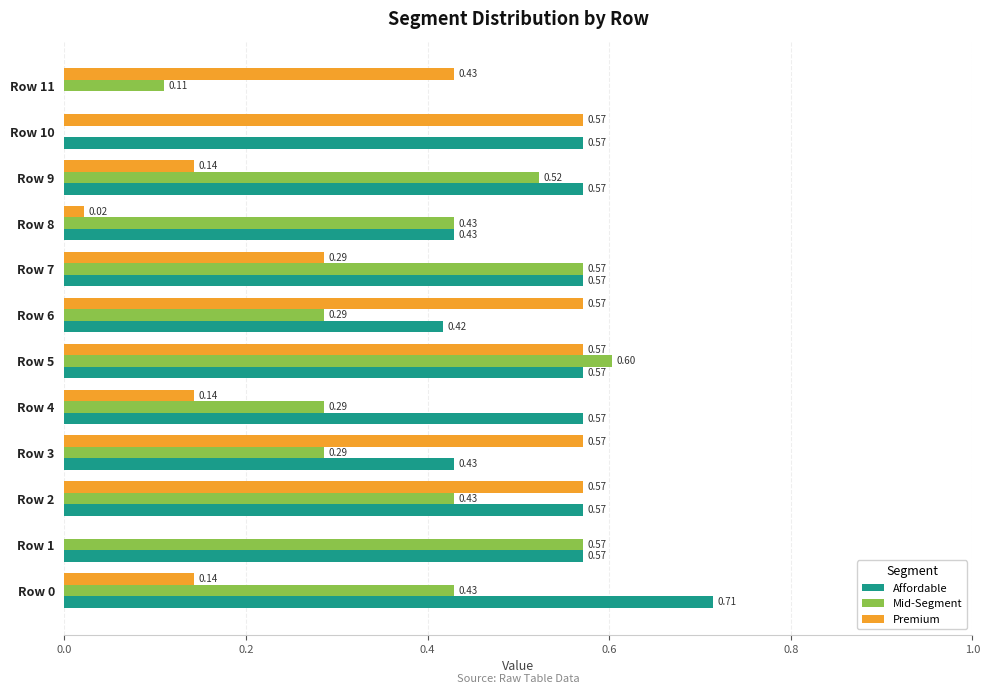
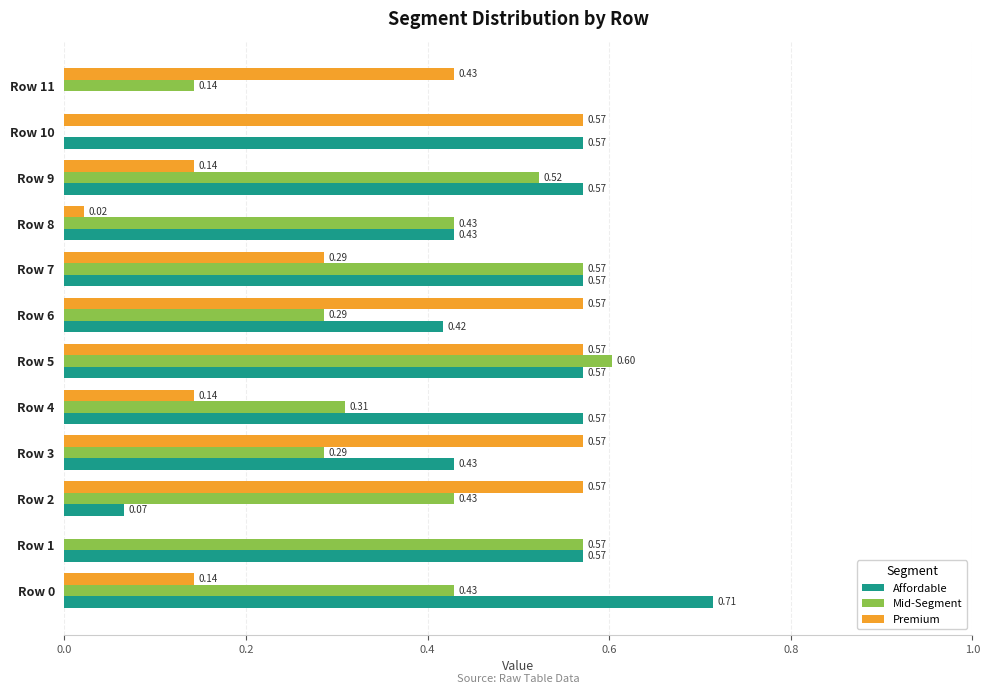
  {
    "Affordable": {
      "Row 10": 0.57,
      "Row 9": 0.57,
      "Row 8": 0.43,
      "Row 7": 0.57,
      "Row 6": 0.42,
      "Row 5": 0.57,
      "Row 4": 0.57,
      "Row 3": 0.43,
-     "Row 2": 0.57,
+     "Row 2": 0.07,
      "Row 1": 0.57,
      "Row 0": 0.71
    },
    "Mid-Segment": {
-     "Row 11": 0.11,
+     "Row 11": 0.14,
      "Row 9": 0.52,
      "Row 8": 0.43,
      "Row 7": 0.57,
      "Row 6": 0.29,
      "Row 5": 0.60,
-     "Row 4": 0.29,
+     "Row 4": 0.31,
      "Row 3": 0.29,
      "Row 2": 0.43,
      "Row 1": 0.57,
      "Row 0": 0.43
    },
    "Premium": {
      "Row 11": 0.43,
      "Row 10": 0.57,
      "Row 9": 0.14,
      "Row 8": 0.02,
      "Row 7": 0.29,
      "Row 6": 0.57,
      "Row 5": 0.57,
      "Row 4": 0.14,
      "Row 3": 0.57,
      "Row 2": 0.57,
      "Row 0": 0.14
    }
  }
